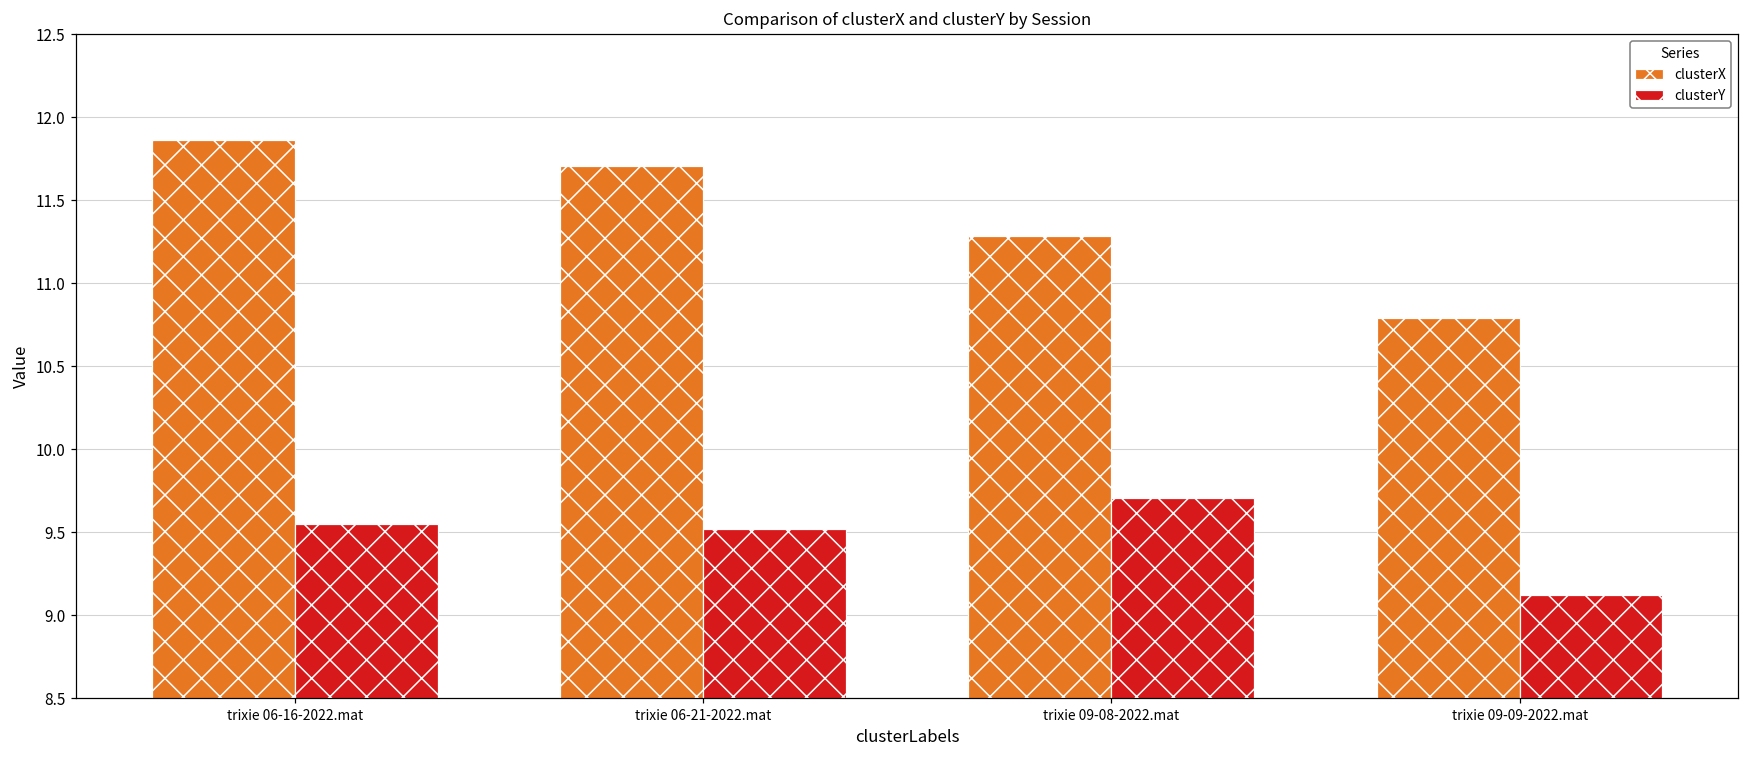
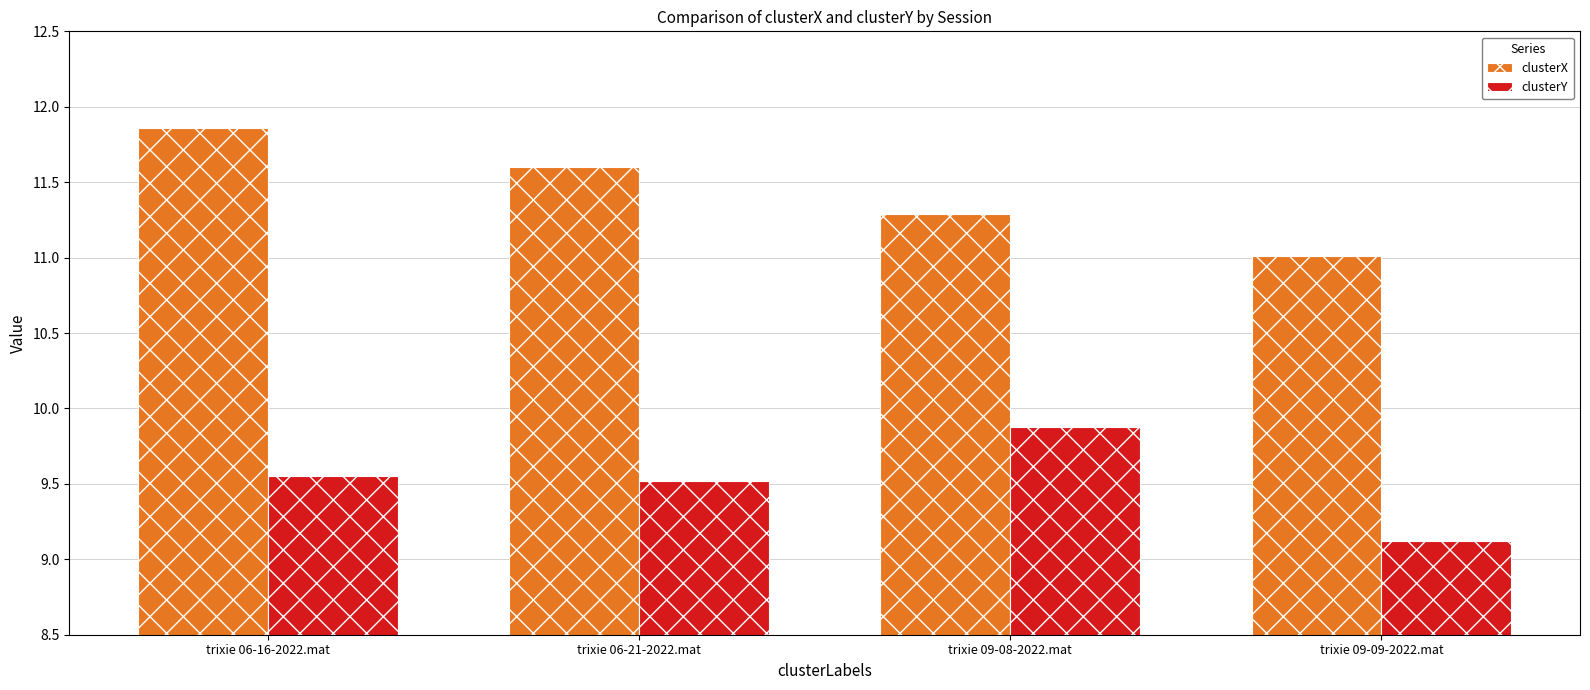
  {
    "clusterX": {
      "trixie 06-16-2022.mat": 11.86,
-     "trixie 06-21-2022.mat": 11.71,
+     "trixie 06-21-2022.mat": 11.60,
      "trixie 09-08-2022.mat": 11.29,
-     "trixie 09-09-2022.mat": 10.79
+     "trixie 09-09-2022.mat": 11.01
    },
    "clusterY": {
      "trixie 06-16-2022.mat": 9.55,
      "trixie 06-21-2022.mat": 9.52,
-     "trixie 09-08-2022.mat": 9.71,
+     "trixie 09-08-2022.mat": 9.87,
      "trixie 09-09-2022.mat": 9.12
    }
  }
